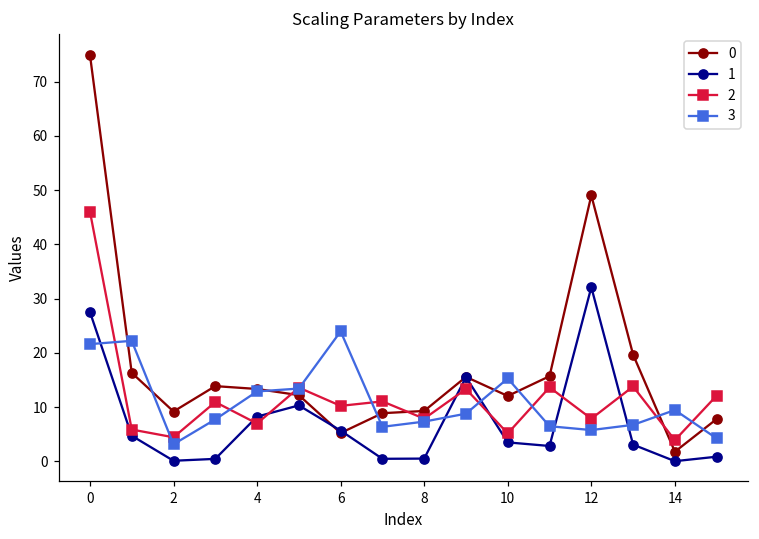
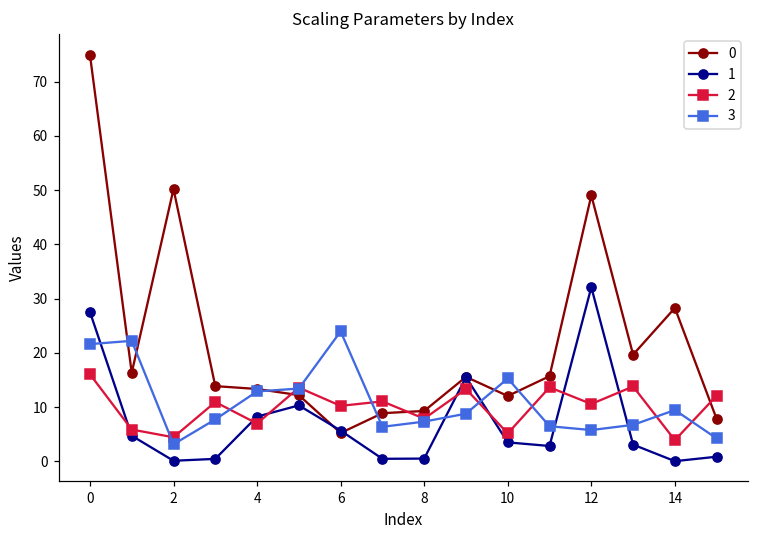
  {
    "0": {
      "0": 75,
-     "2": 9,
+     "2": 50,
      "8": 9,
      "10": 12,
      "12": 49,
-     "14": 2
+     "14": 28
    },
    "1": {
      "0": 28,
      "2": 0,
      "4": 8,
      "8": 1,
      "10": 3,
      "12": 32,
      "14": 0
    },
    "2": {
-     "0": 46,
+     "0": 16,
      "2": 4,
      "4": 7,
      "6": 10,
      "8": 8,
      "10": 5,
-     "12": 8,
+     "12": 11,
      "14": 4
    },
    "3": {
      "0": 22,
      "2": 3,
      "6": 24,
      "8": 7,
      "10": 15,
      "12": 6,
      "14": 9
    }
  }
